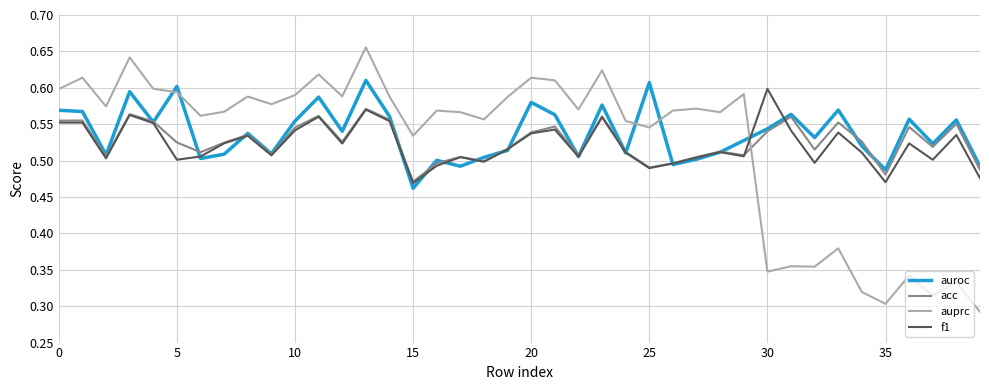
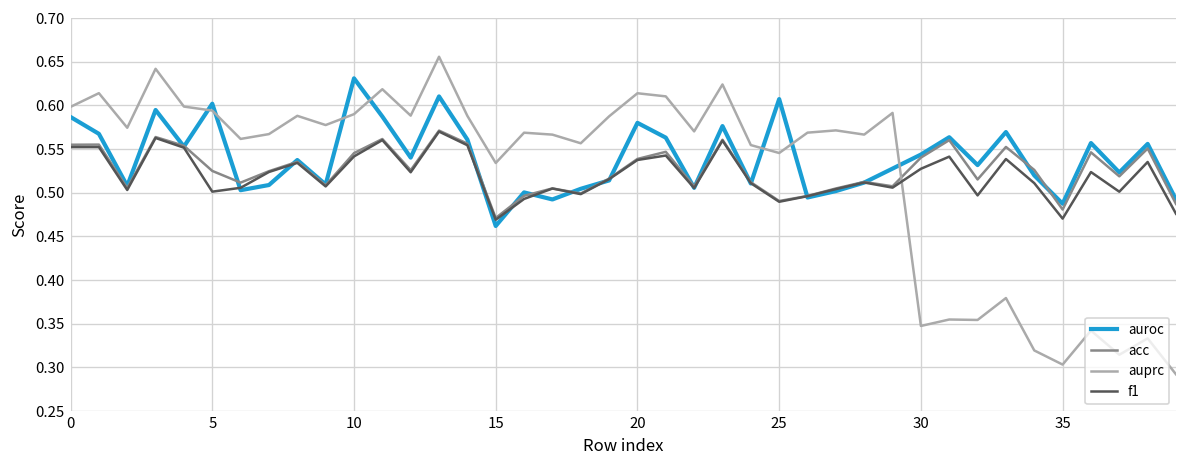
  {
    "auroc": {
-     "0": 0.57,
+     "0": 0.59,
      "5": 0.60,
-     "10": 0.55,
+     "10": 0.63,
      "15": 0.46,
      "20": 0.58,
      "25": 0.61,
      "35": 0.49
    },
    "f1": {
      "5": 0.50,
      "10": 0.54,
-     "30": 0.60,
+     "30": 0.53,
      "35": 0.47
    }
  }
